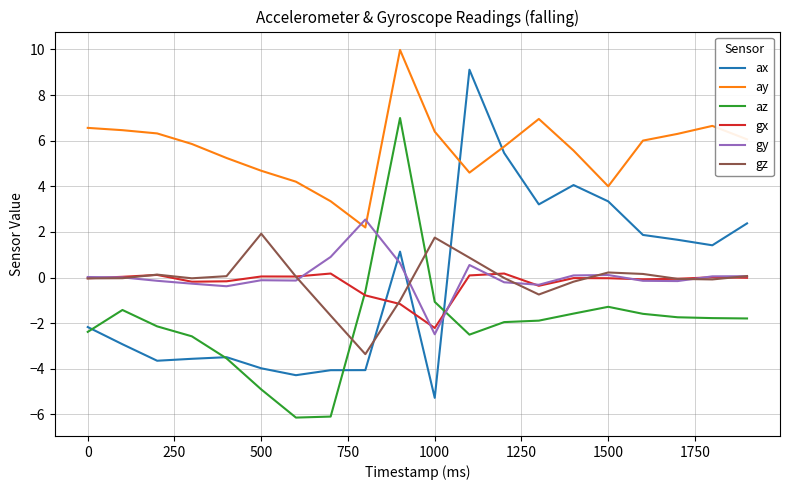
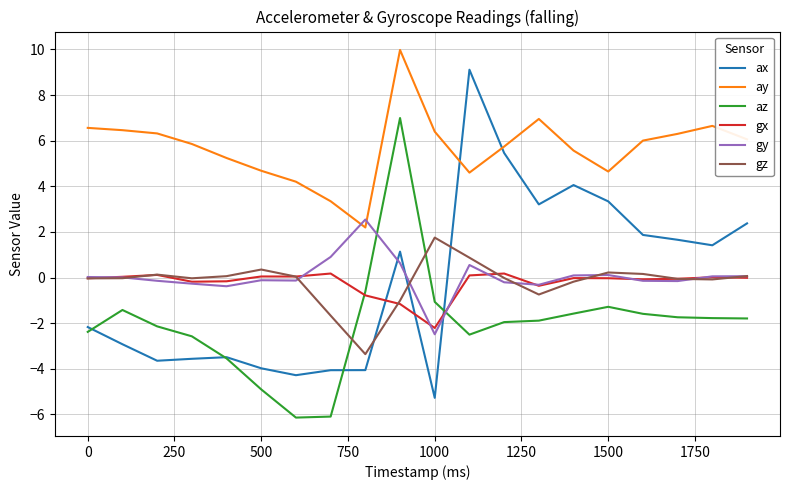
  {
    "ax": {
      "0": -2.2,
      "500": -4.0,
      "1000": -5.3,
      "1500": 3.3
    },
    "ay": {
      "0": 6.6,
      "500": 4.7,
      "1000": 6.4,
-     "1500": 4.0
+     "1500": 4.6
    },
    "az": {
      "0": -2.4,
      "500": -4.9,
      "1000": -1.1,
      "1500": -1.3
    },
    "gx": {
      "500": 0.0,
      "1000": -2.2,
      "1500": 0.0
    },
    "gy": {
      "500": -0.1,
      "1000": -2.5
    },
    "gz": {
-     "500": 1.9,
+     "500": 0.4,
      "1000": 1.8
    }
  }
